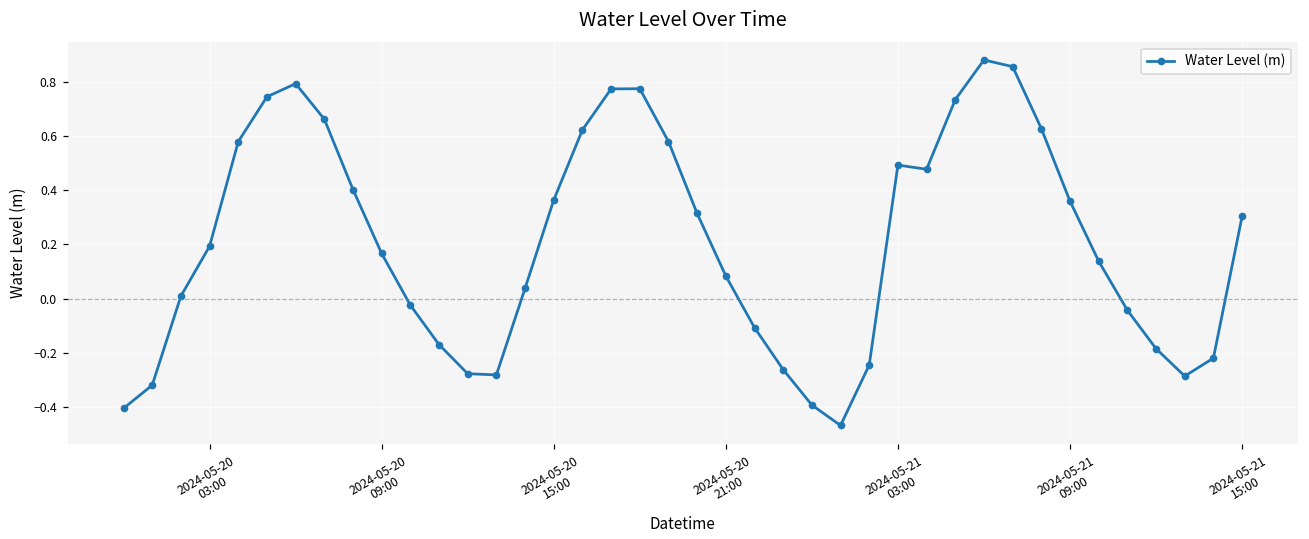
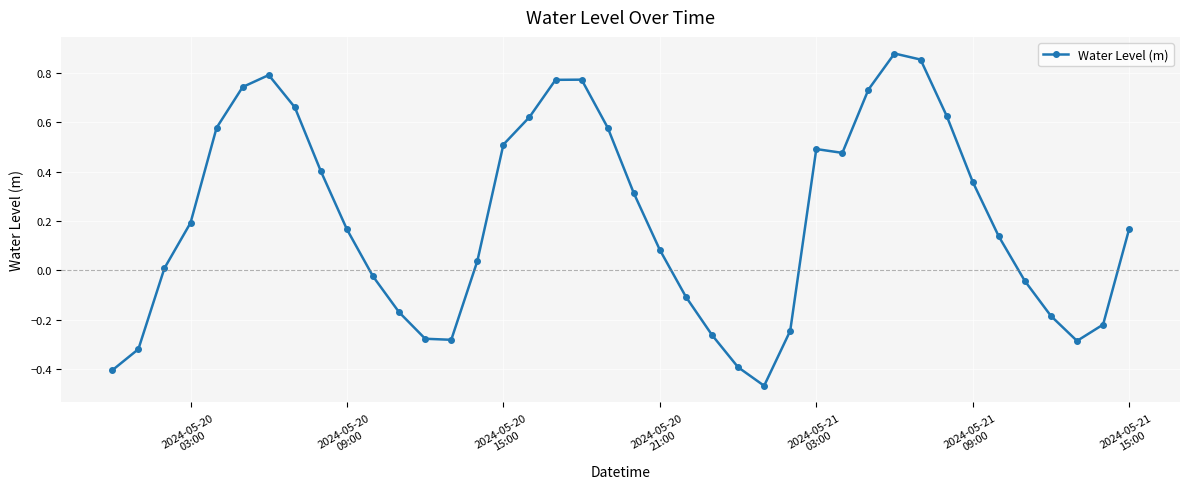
  {
    "2024-05-20 03:00": 0.19,
    "2024-05-20 09:00": 0.17,
-   "2024-05-20 15:00": 0.36,
+   "2024-05-20 15:00": 0.51,
    "2024-05-20 21:00": 0.08,
    "2024-05-21 03:00": 0.49,
    "2024-05-21 09:00": 0.36,
-   "2024-05-21 15:00": 0.30
+   "2024-05-21 15:00": 0.17
  }
